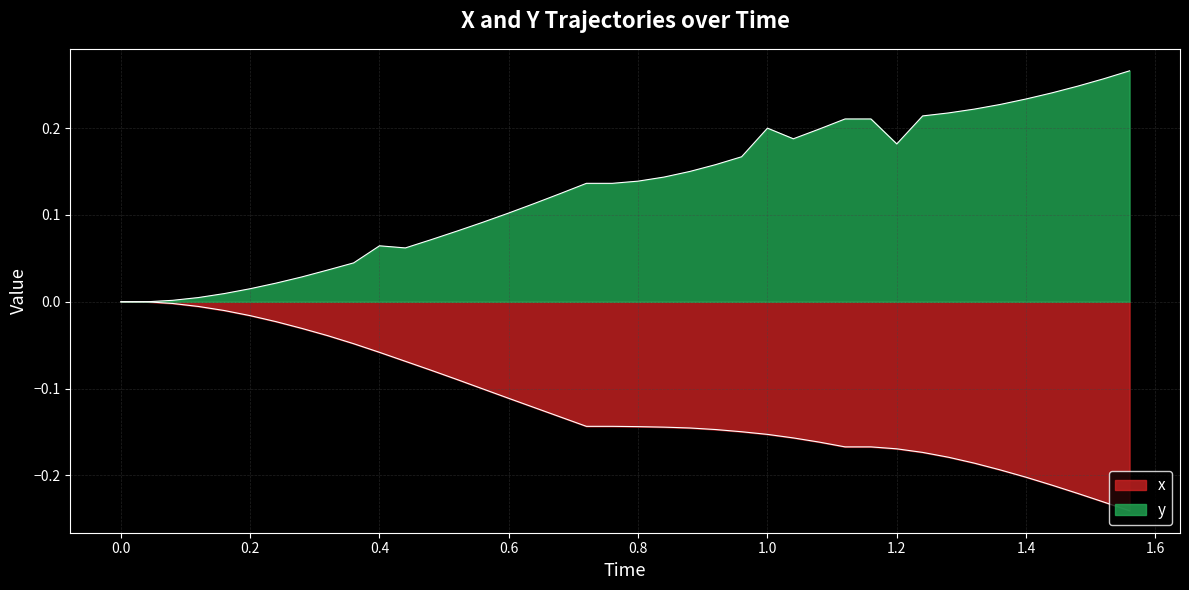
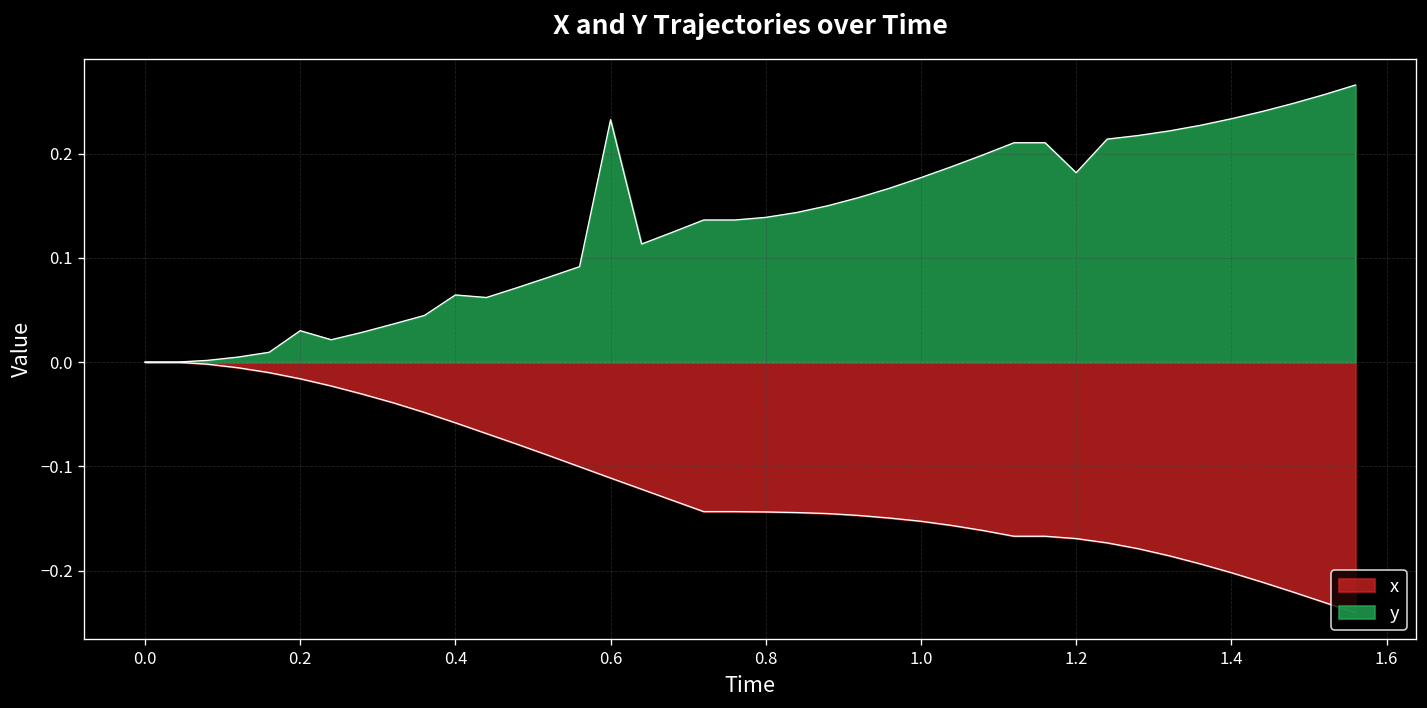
  {
    "y": {
-     "0.2": 0.02,
+     "0.2": 0.03,
      "0.4": 0.06,
-     "0.6": 0.10,
+     "0.6": 0.23,
      "0.8": 0.14,
-     "1.0": 0.20,
+     "1.0": 0.18,
      "1.2": 0.18,
      "1.4": 0.23
    }
  }
